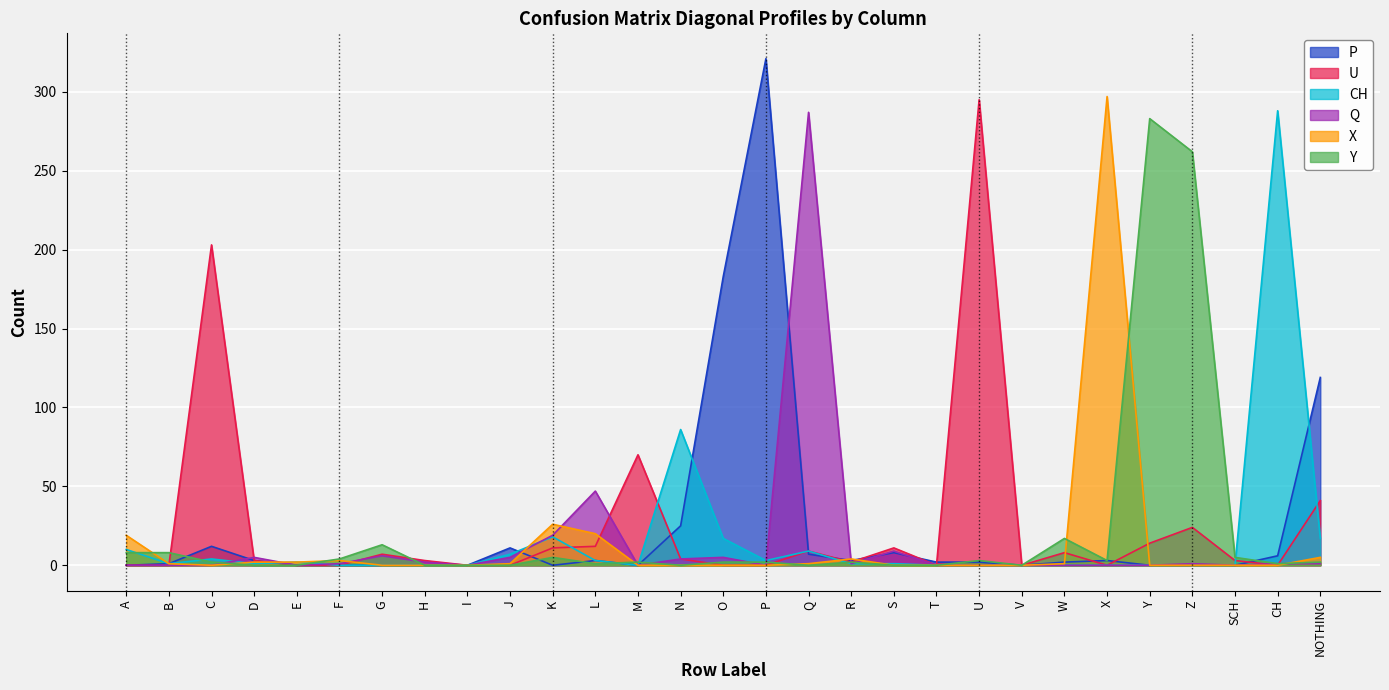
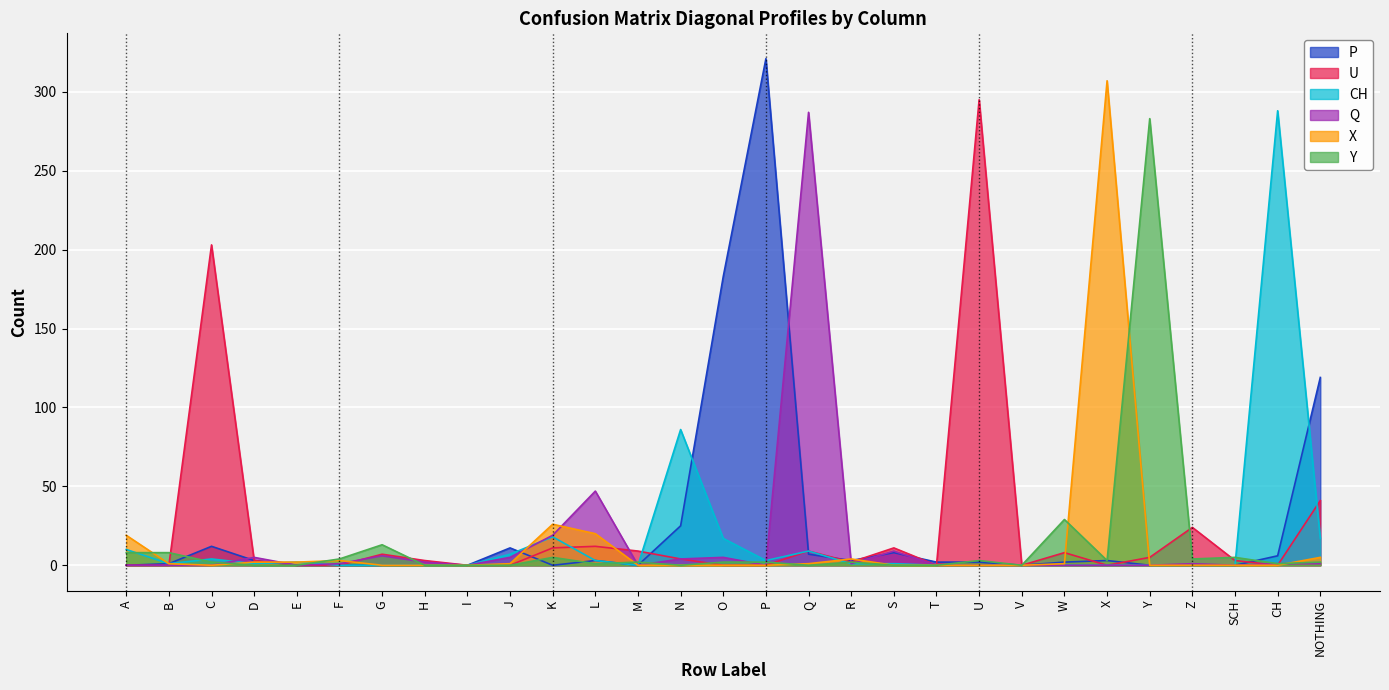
  {
    "P": {
      "C": 12,
      "J": 11,
      "K": 0,
      "N": 25,
      "O": 183,
      "P": 321,
      "Q": 7,
      "T": 2,
      "CH": 6,
      "NOTHING": 119
    },
    "U": {
      "C": 203,
      "K": 11,
      "L": 12,
-     "M": 70,
+     "M": 9,
      "S": 11,
      "U": 295,
      "W": 8,
-     "Y": 14,
+     "Y": 5,
      "Z": 24,
      "SCH": 3,
      "NOTHING": 41
    },
    "CH": {
      "A": 10,
      "C": 4,
      "J": 7,
      "N": 86,
      "O": 17,
      "CH": 288,
      "NOTHING": 17
    },
    "Q": {
      "D": 5,
      "J": 5,
      "L": 47,
      "O": 5,
      "Q": 287
    },
    "X": {
      "A": 19,
      "K": 26,
      "L": 20,
-     "X": 297,
+     "X": 307,
      "NOTHING": 5
    },
    "Y": {
      "A": 8,
      "B": 8,
      "C": 2,
      "G": 13,
      "K": 5,
      "L": 1,
      "M": 2,
      "O": 2,
-     "W": 17,
+     "W": 29,
      "Y": 283,
-     "Z": 262,
+     "Z": 4,
      "SCH": 5
    }
  }
